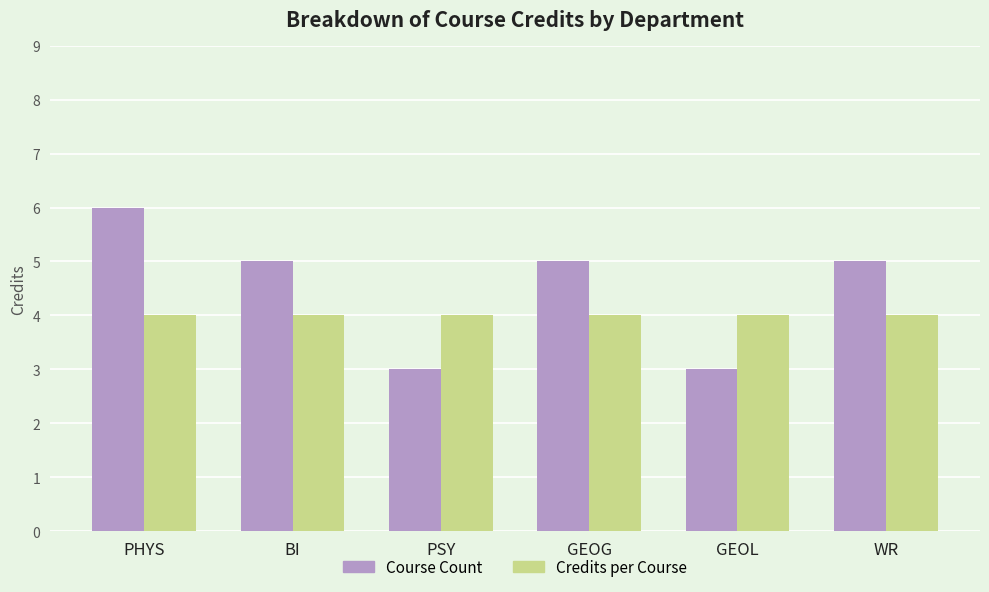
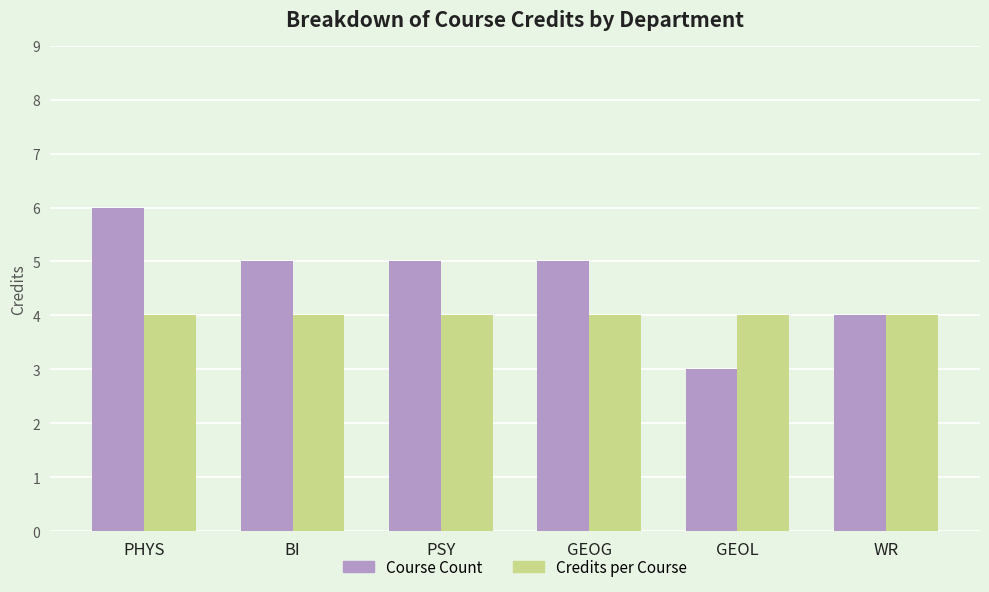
  {
    "Course Count": {
      "PHYS": 6,
      "BI": 5,
-     "PSY": 3,
+     "PSY": 5,
      "GEOG": 5,
      "GEOL": 3,
-     "WR": 5
+     "WR": 4
    },
    "Credits per Course": {
      "PHYS": 4,
      "BI": 4,
      "PSY": 4,
      "GEOG": 4,
      "GEOL": 4,
      "WR": 4
    }
  }
